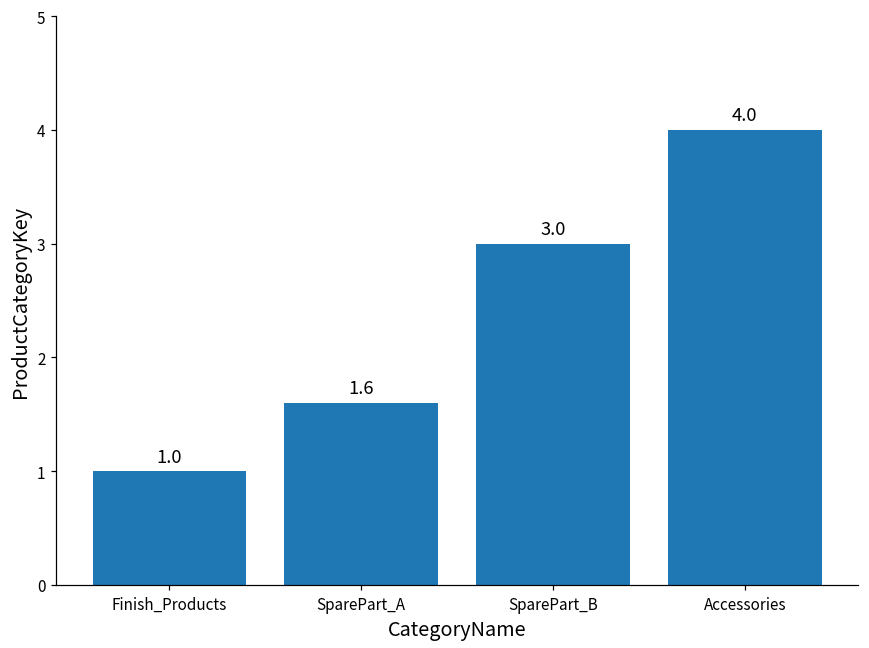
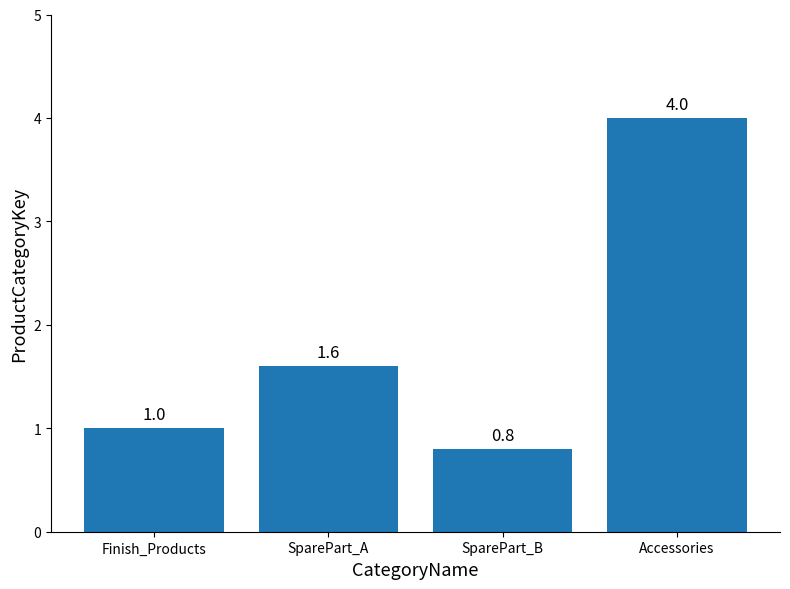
  {
    "Finish_Products": 1.0,
    "SparePart_A": 1.6,
-   "SparePart_B": 3.0,
+   "SparePart_B": 0.8,
    "Accessories": 4.0
  }
